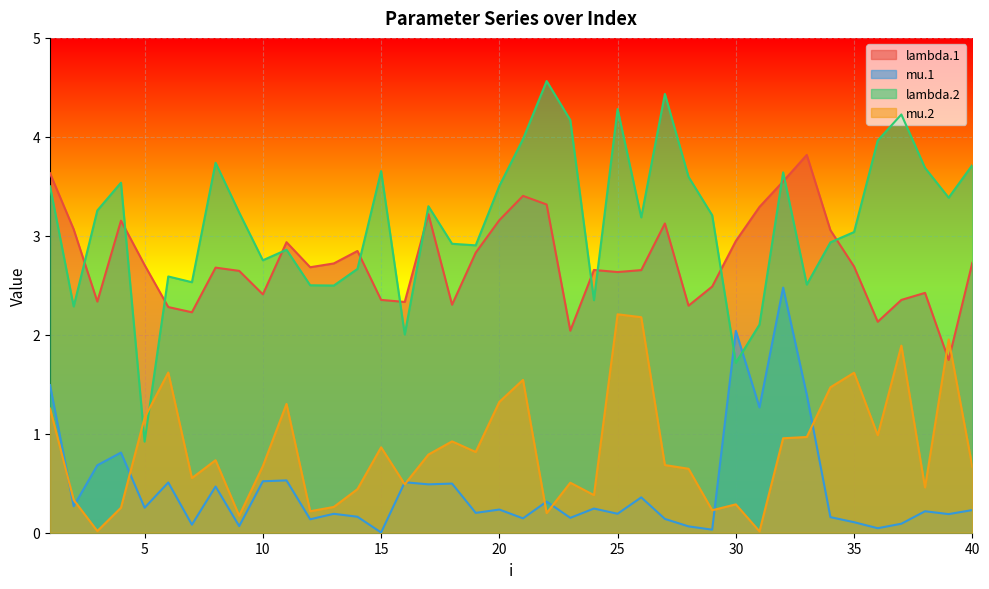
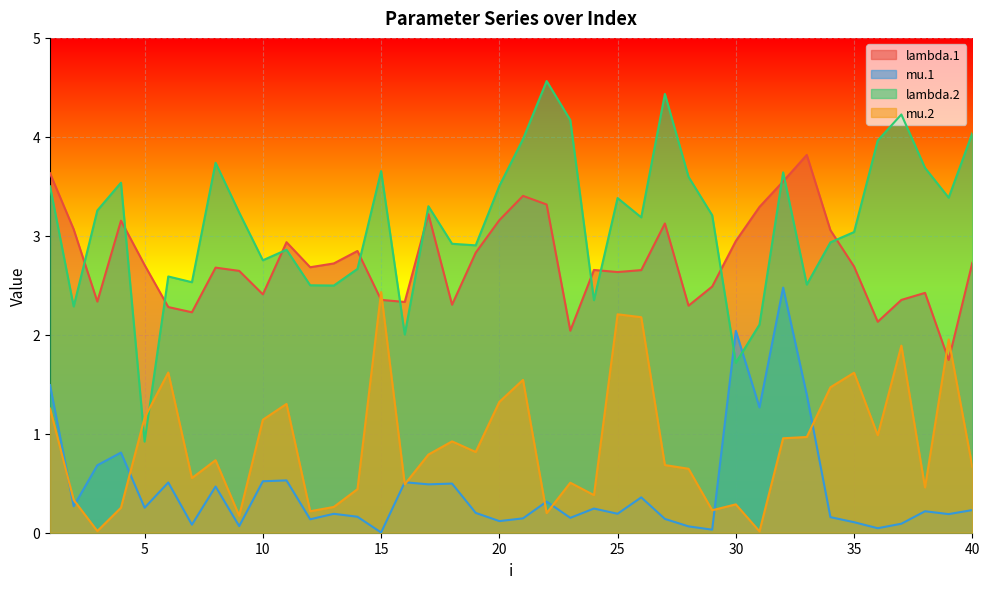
  {
    "lambda.1": {
      "5": 2.7,
      "10": 2.4,
      "15": 2.4,
      "20": 3.2,
      "25": 2.6,
      "30": 2.9,
      "35": 2.7,
      "40": 2.7
    },
    "mu.1": {
      "5": 0.3,
      "10": 0.5,
      "15": 0.0,
-     "20": 0.2,
+     "20": 0.1,
      "25": 0.2,
      "30": 2.0,
      "35": 0.1,
      "40": 0.2
    },
    "lambda.2": {
      "5": 0.9,
      "10": 2.8,
      "15": 3.7,
      "20": 3.5,
-     "25": 4.3,
+     "25": 3.4,
      "30": 1.7,
      "35": 3.0,
-     "40": 3.7
+     "40": 4.0
    },
    "mu.2": {
      "5": 1.2,
-     "10": 0.7,
-     "15": 0.9,
+     "10": 1.1,
+     "15": 2.4,
      "20": 1.3,
      "25": 2.2,
      "30": 0.3,
      "35": 1.6,
      "40": 0.7
    }
  }
